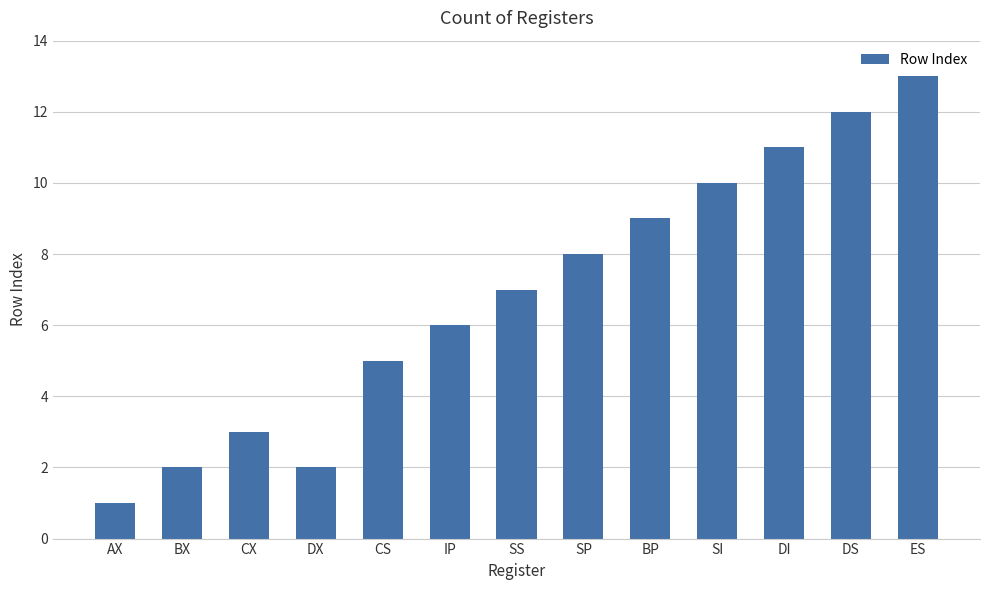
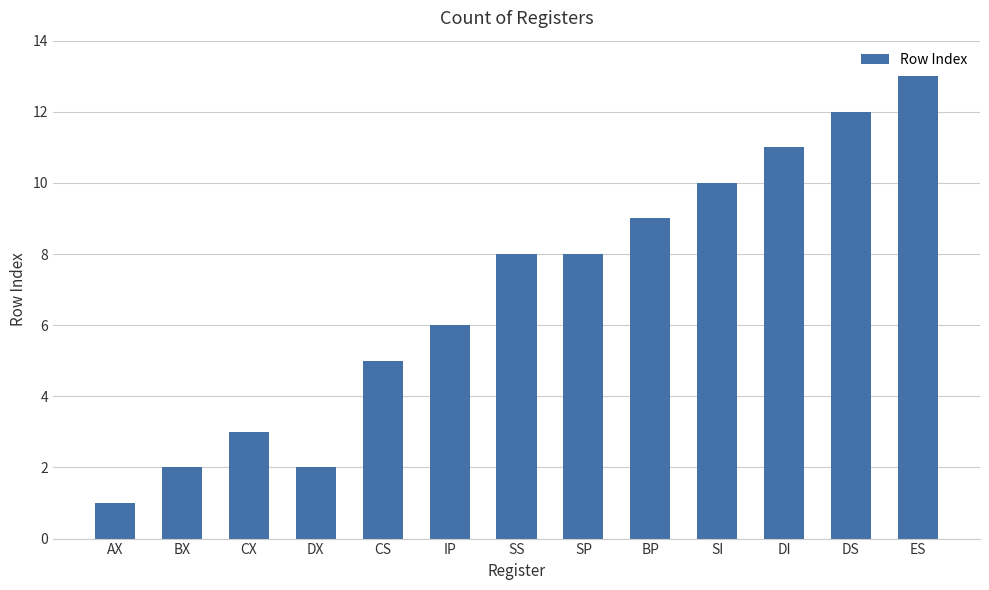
  {
    "AX": 1,
    "BX": 2,
    "CX": 3,
    "DX": 2,
    "CS": 5,
    "IP": 6,
-   "SS": 7,
+   "SS": 8,
    "SP": 8,
    "BP": 9,
    "SI": 10,
    "DI": 11,
    "DS": 12,
    "ES": 13
  }
